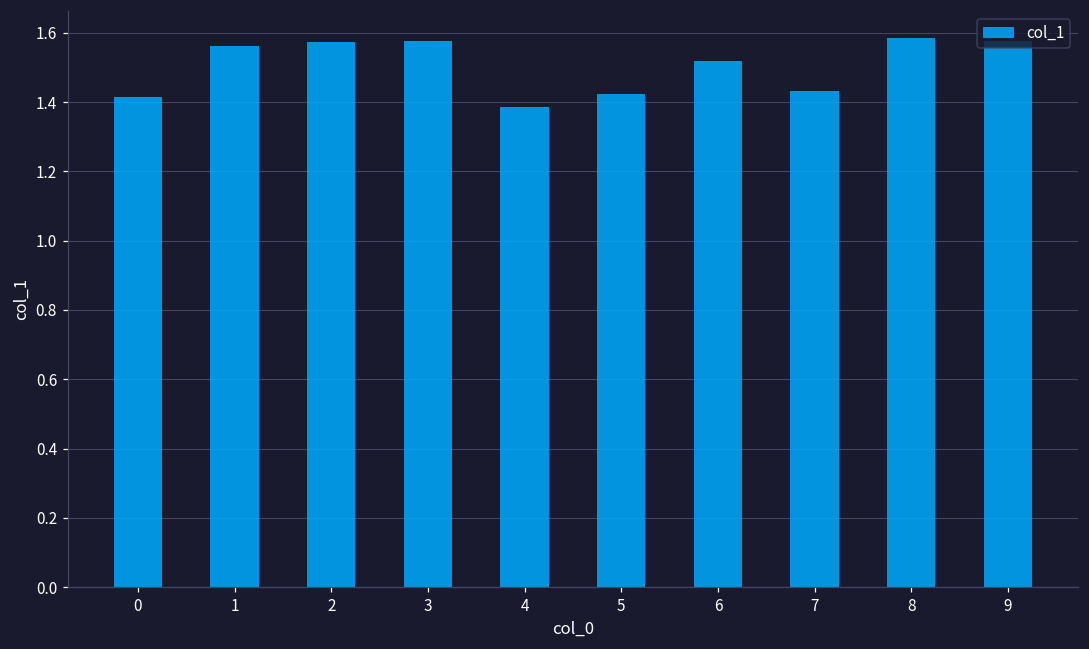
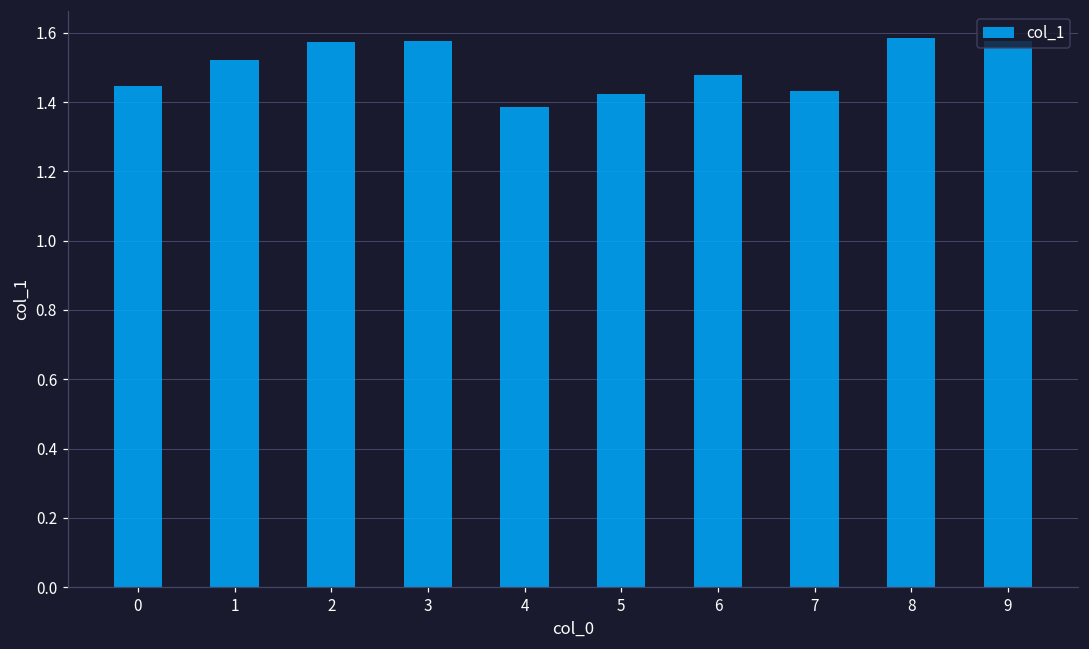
  {
-   "0": 1.41,
-   "1": 1.56,
+   "0": 1.45,
+   "1": 1.52,
    "2": 1.57,
    "3": 1.58,
    "4": 1.39,
    "5": 1.42,
-   "6": 1.52,
+   "6": 1.48,
    "7": 1.43,
    "8": 1.58
  }
